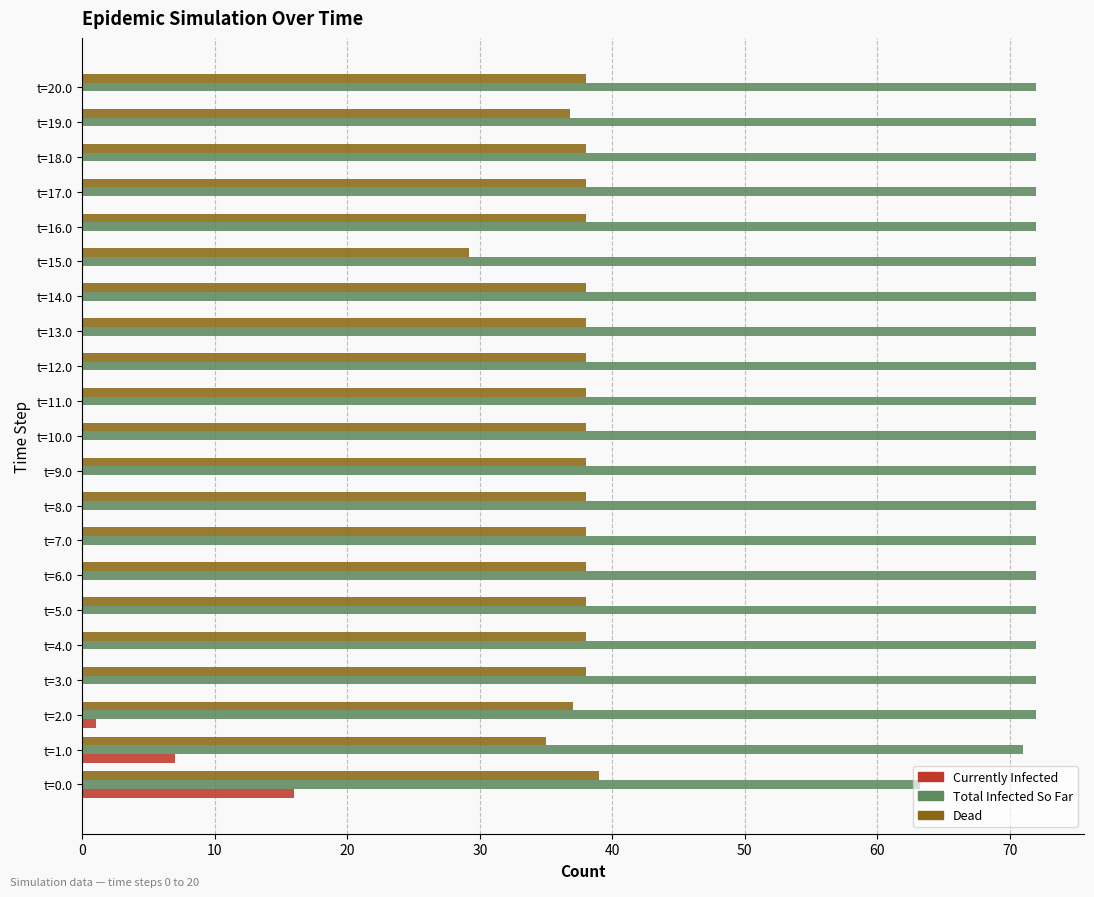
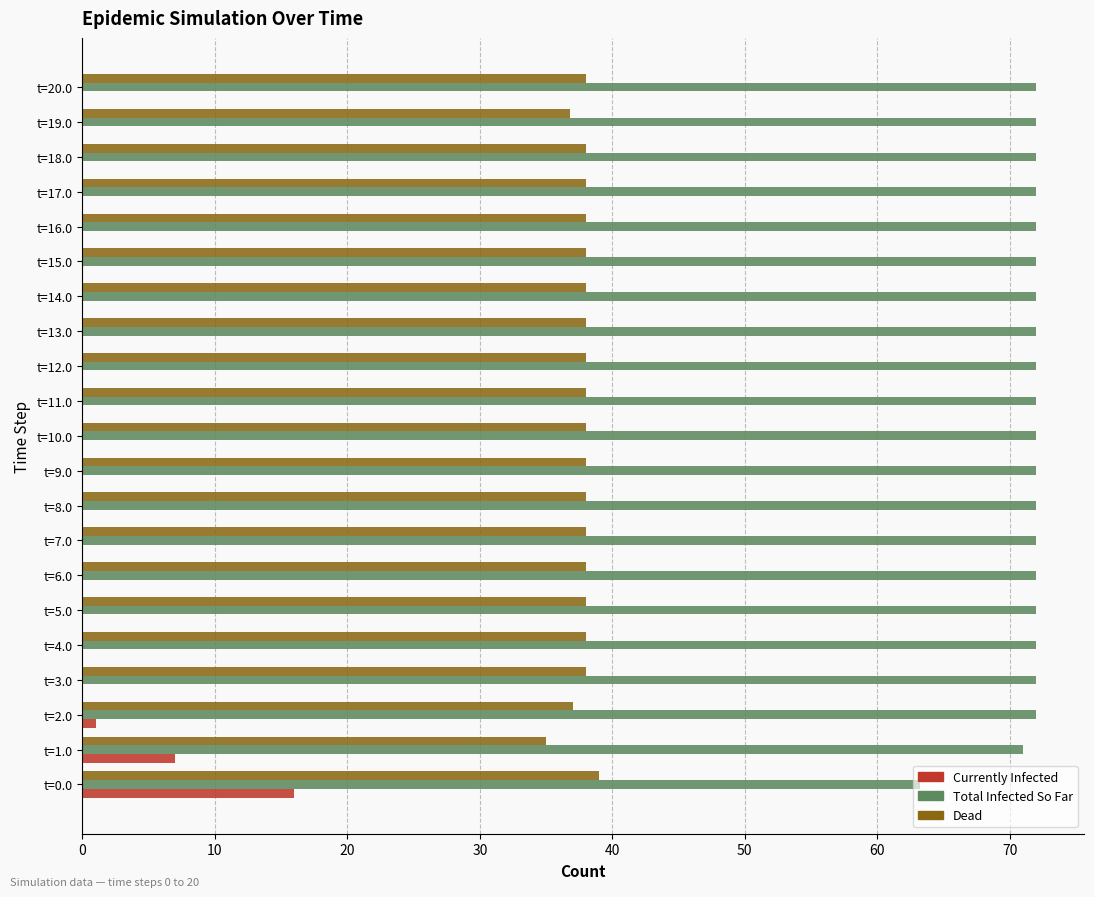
  {
    "Currently Infected": {
      "t=20.0": 0.0,
      "t=19.0": 0.0,
      "t=18.0": 0.0,
      "t=17.0": 0.0,
      "t=16.0": 0.0,
      "t=15.0": 0.0,
      "t=14.0": 0.0,
      "t=13.0": 0.0,
      "t=12.0": 0.0,
      "t=11.0": 0.0,
      "t=10.0": 0.0,
      "t=9.0": 0.0,
      "t=8.0": 0.0,
      "t=7.0": 0.0,
      "t=6.0": 0.0,
      "t=5.0": 0.0,
      "t=4.0": 0.0,
      "t=3.0": 0.0,
      "t=2.0": 1.0,
      "t=1.0": 7.0,
      "t=0.0": 16.0
    },
    "Total Infected So Far": {
      "t=20.0": 72.0,
      "t=19.0": 72.0,
      "t=18.0": 72.0,
      "t=17.0": 72.0,
      "t=16.0": 72.0,
      "t=15.0": 72.0,
      "t=14.0": 72.0,
      "t=13.0": 72.0,
      "t=12.0": 72.0,
      "t=11.0": 72.0,
      "t=10.0": 72.0,
      "t=9.0": 72.0,
      "t=8.0": 72.0,
      "t=7.0": 72.0,
      "t=6.0": 72.0,
      "t=5.0": 72.0,
      "t=4.0": 72.0,
      "t=3.0": 72.0,
      "t=2.0": 72.0,
      "t=1.0": 71.0
    },
    "Dead": {
      "t=20.0": 38.0,
      "t=19.0": 36.8,
      "t=18.0": 38.0,
      "t=17.0": 38.0,
      "t=16.0": 38.0,
-     "t=15.0": 29.2,
+     "t=15.0": 38.0,
      "t=14.0": 38.0,
      "t=13.0": 38.0,
      "t=12.0": 38.0,
      "t=11.0": 38.0,
      "t=10.0": 38.0,
      "t=9.0": 38.0,
      "t=8.0": 38.0,
      "t=7.0": 38.0,
      "t=6.0": 38.0,
      "t=5.0": 38.0,
      "t=4.0": 38.0,
      "t=3.0": 38.0,
      "t=2.0": 37.0,
      "t=1.0": 35.0,
      "t=0.0": 39.0
    }
  }
